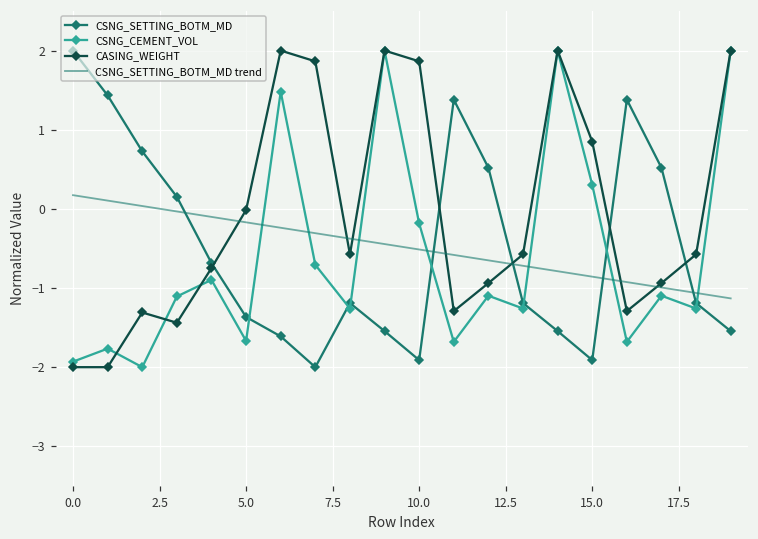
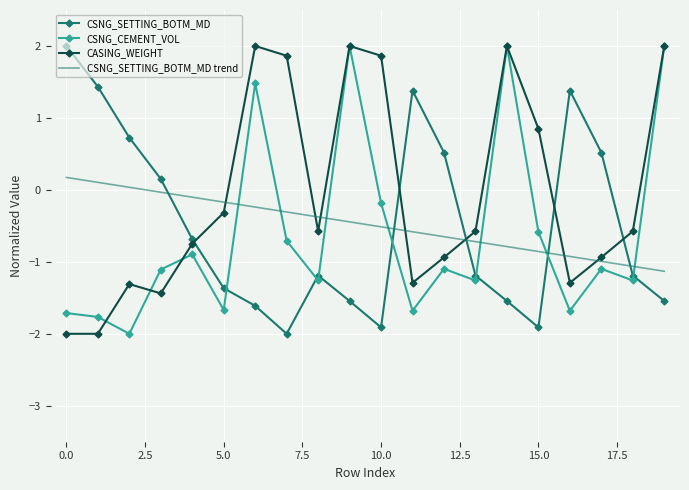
  {
    "CSNG_CEMENT_VOL": {
-     "0.0": -1.9,
+     "0.0": -1.7,
      "5.0": -1.7,
      "10.0": -0.2,
-     "15.0": 0.3
+     "15.0": -0.6
    },
    "CASING_WEIGHT": {
      "0.0": -2.0,
-     "5.0": 0.0,
+     "5.0": -0.3,
      "10.0": 1.9,
      "15.0": 0.8
    }
  }
